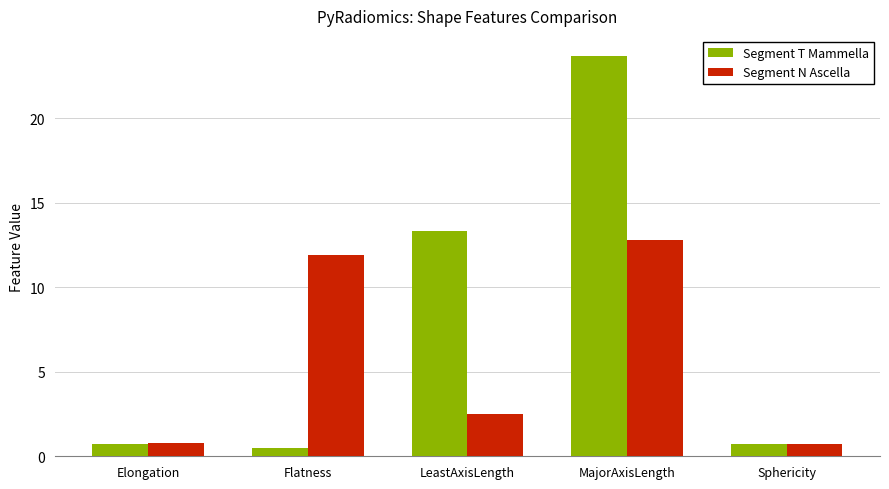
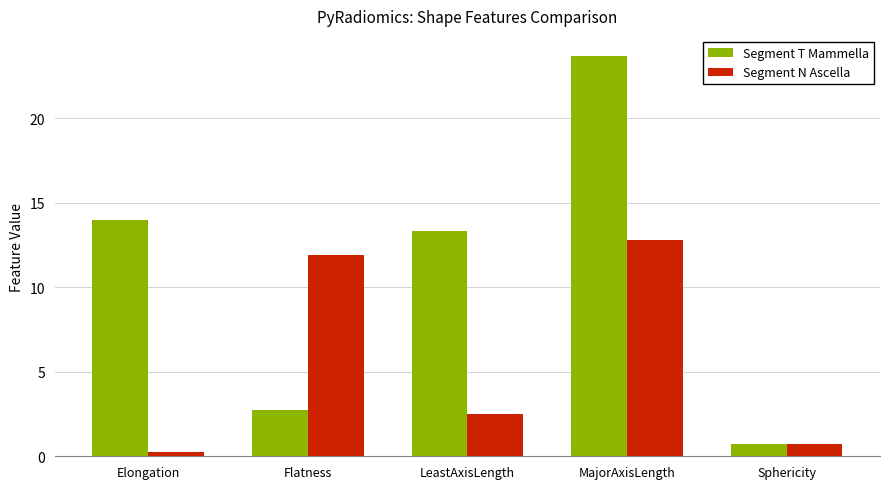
  {
    "Segment T Mammella": {
-     "Elongation": 0.7,
-     "Flatness": 0.5,
+     "Elongation": 14.0,
+     "Flatness": 2.8,
      "LeastAxisLength": 13.3,
      "MajorAxisLength": 23.7,
      "Sphericity": 0.7
    },
    "Segment N Ascella": {
-     "Elongation": 0.8,
+     "Elongation": 0.2,
      "Flatness": 11.9,
      "LeastAxisLength": 2.5,
      "MajorAxisLength": 12.8,
      "Sphericity": 0.7
    }
  }
